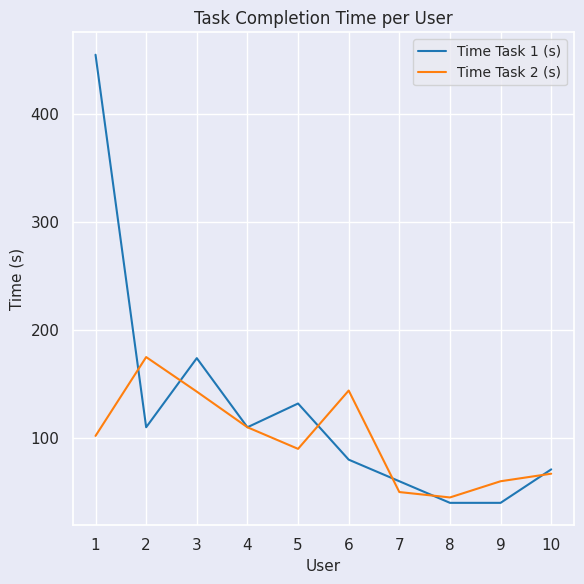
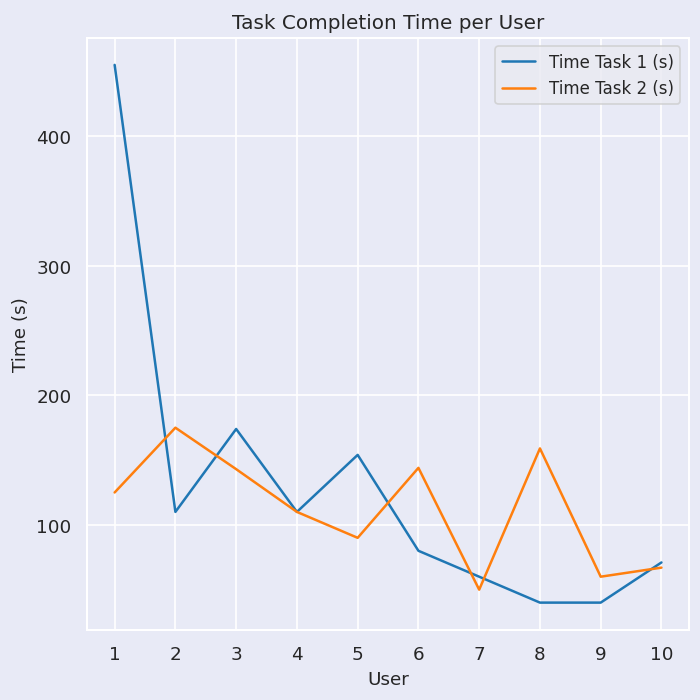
  {
    "Time Task 1 (s)": {
      "1": 455,
      "2": 110,
      "3": 174,
-     "5": 132,
+     "5": 154,
      "6": 80,
      "7": 60,
      "8": 40,
      "9": 40,
      "10": 71
    },
    "Time Task 2 (s)": {
-     "1": 102,
+     "1": 125,
      "2": 175,
      "3": 143,
      "5": 90,
      "6": 144,
      "7": 50,
-     "8": 45,
+     "8": 159,
      "9": 60,
      "10": 67
    }
  }
